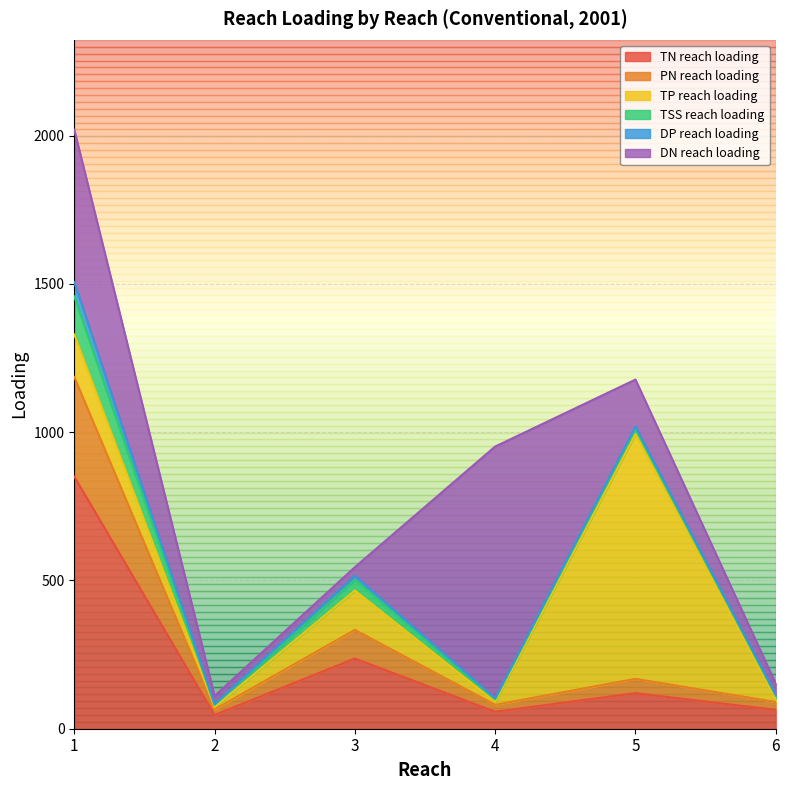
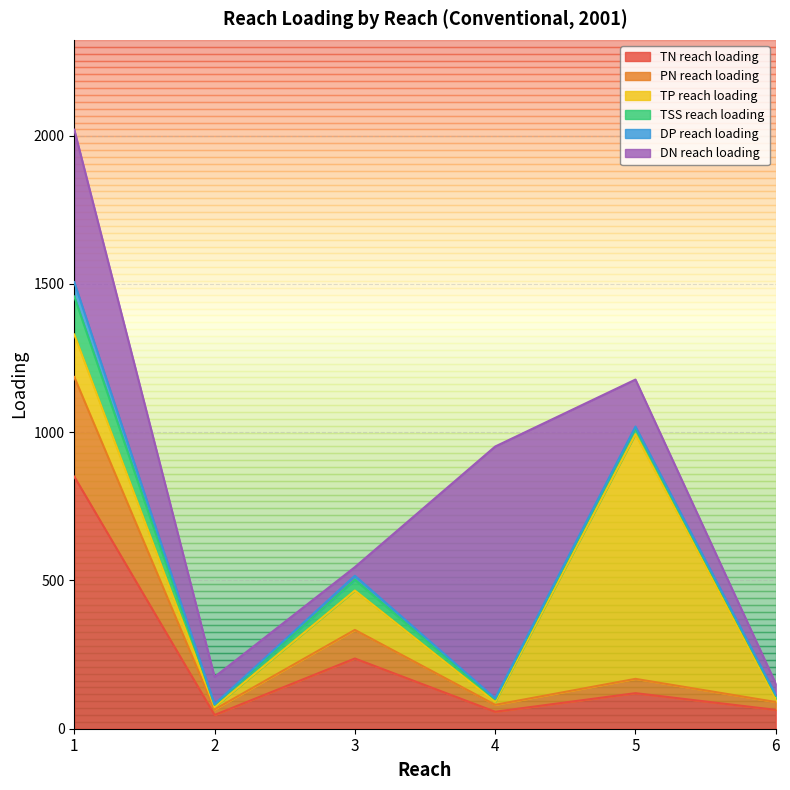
  {
    "TP reach loading": {
      "1": 140,
      "3": 130,
      "4": 10,
      "5": 830,
      "6": 10
    },
    "TSS reach loading": {
      "1": 130,
      "3": 40
    },
    "DP reach loading": {
      "1": 50,
      "3": 10
    },
    "DN reach loading": {
      "1": 510,
-     "2": 30,
+     "2": 90,
      "3": 30,
      "4": 850,
      "5": 160,
      "6": 40
    }
  }
